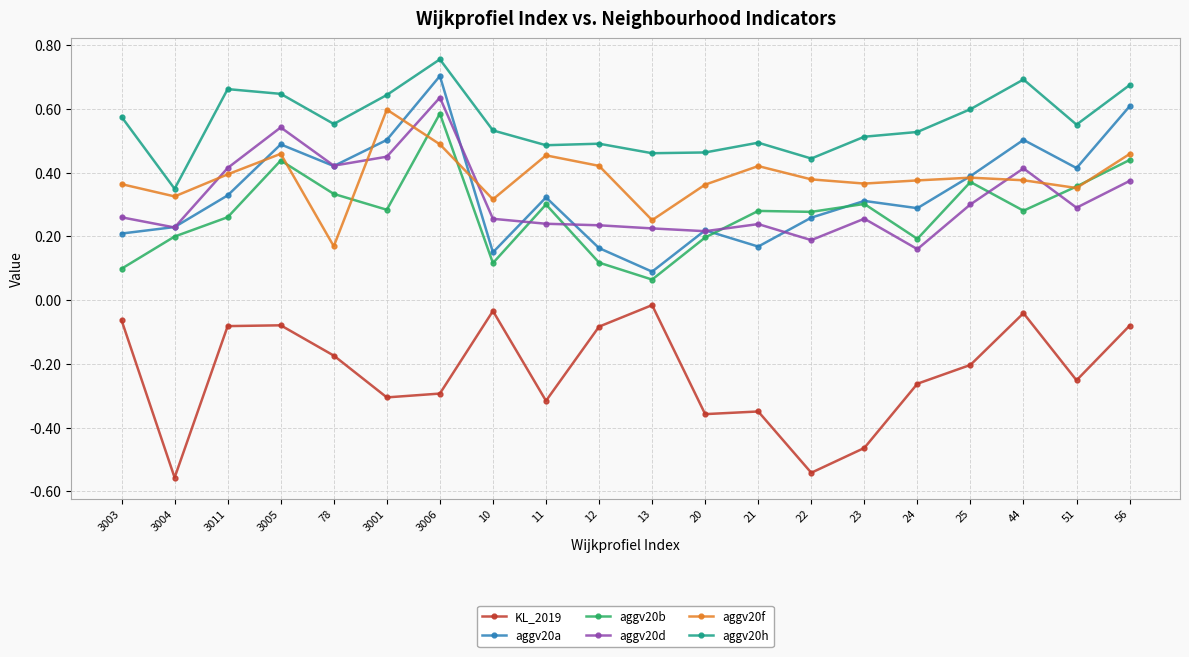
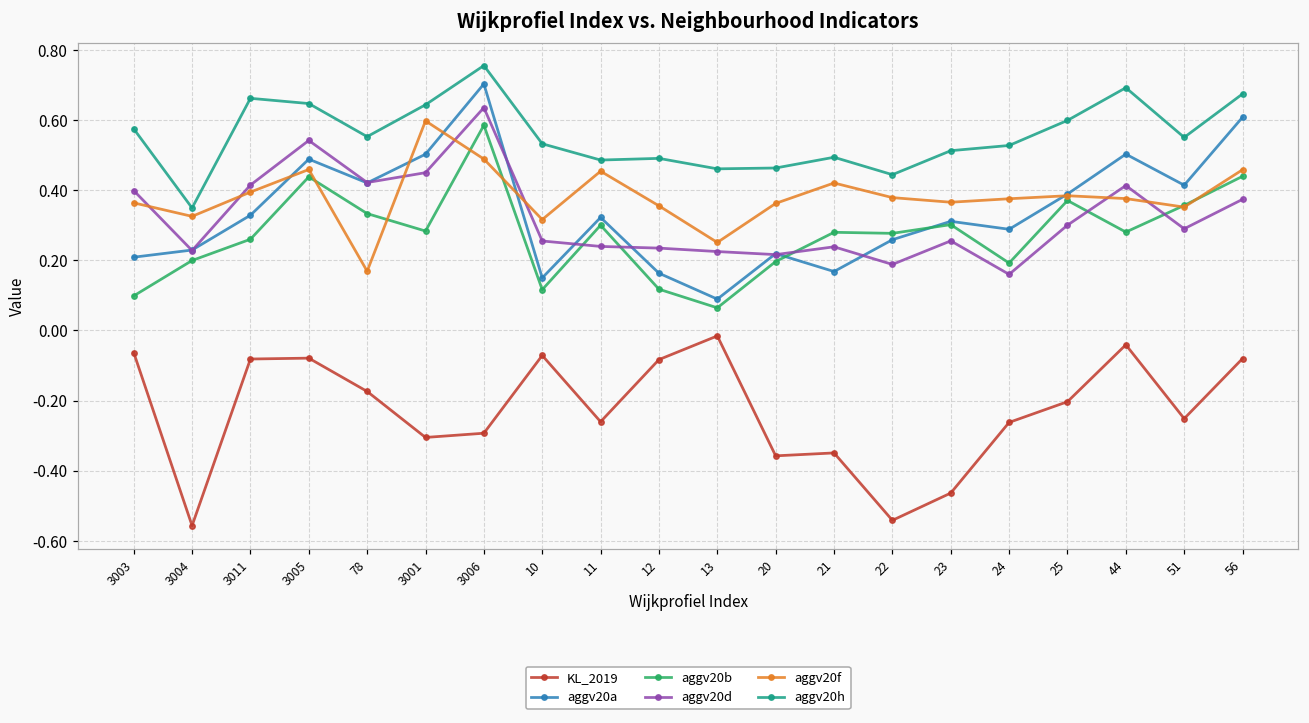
  {
    "KL_2019": {
      "3003": -0.06,
      "3004": -0.56,
      "3011": -0.08,
      "3005": -0.08,
      "78": -0.17,
      "3001": -0.31,
      "3006": -0.29,
-     "10": -0.03,
-     "11": -0.32,
+     "10": -0.07,
+     "11": -0.26,
      "12": -0.08,
      "13": -0.02,
      "20": -0.36,
      "21": -0.35,
      "22": -0.54,
      "23": -0.46,
      "24": -0.26,
      "25": -0.20,
      "44": -0.04,
      "51": -0.25,
      "56": -0.08
    },
    "aggv20a": {
      "3003": 0.21,
      "3011": 0.33,
      "3005": 0.49,
      "3001": 0.50,
      "3006": 0.70,
      "10": 0.15,
      "11": 0.32,
      "12": 0.16,
      "13": 0.09,
      "21": 0.17,
      "22": 0.26,
      "23": 0.31,
      "24": 0.29,
      "44": 0.50,
      "51": 0.41,
      "56": 0.61
    },
    "aggv20d": {
-     "3003": 0.26,
+     "3003": 0.40,
      "3011": 0.41,
      "3005": 0.54,
      "3001": 0.45,
      "3006": 0.64,
      "10": 0.25,
      "11": 0.24,
      "12": 0.23,
      "13": 0.22,
      "21": 0.24,
      "22": 0.19,
      "23": 0.26,
      "24": 0.16,
      "25": 0.30,
      "44": 0.41,
      "51": 0.29,
      "56": 0.37
    },
    "aggv20f": {
      "3003": 0.36,
      "3004": 0.33,
      "3011": 0.39,
      "3005": 0.46,
      "78": 0.17,
      "3001": 0.60,
      "3006": 0.49,
      "10": 0.32,
      "11": 0.45,
-     "12": 0.42,
+     "12": 0.36,
      "13": 0.25,
      "20": 0.36,
      "21": 0.42,
      "22": 0.38,
      "23": 0.37,
      "24": 0.38,
      "44": 0.38,
      "56": 0.46
    }
  }
